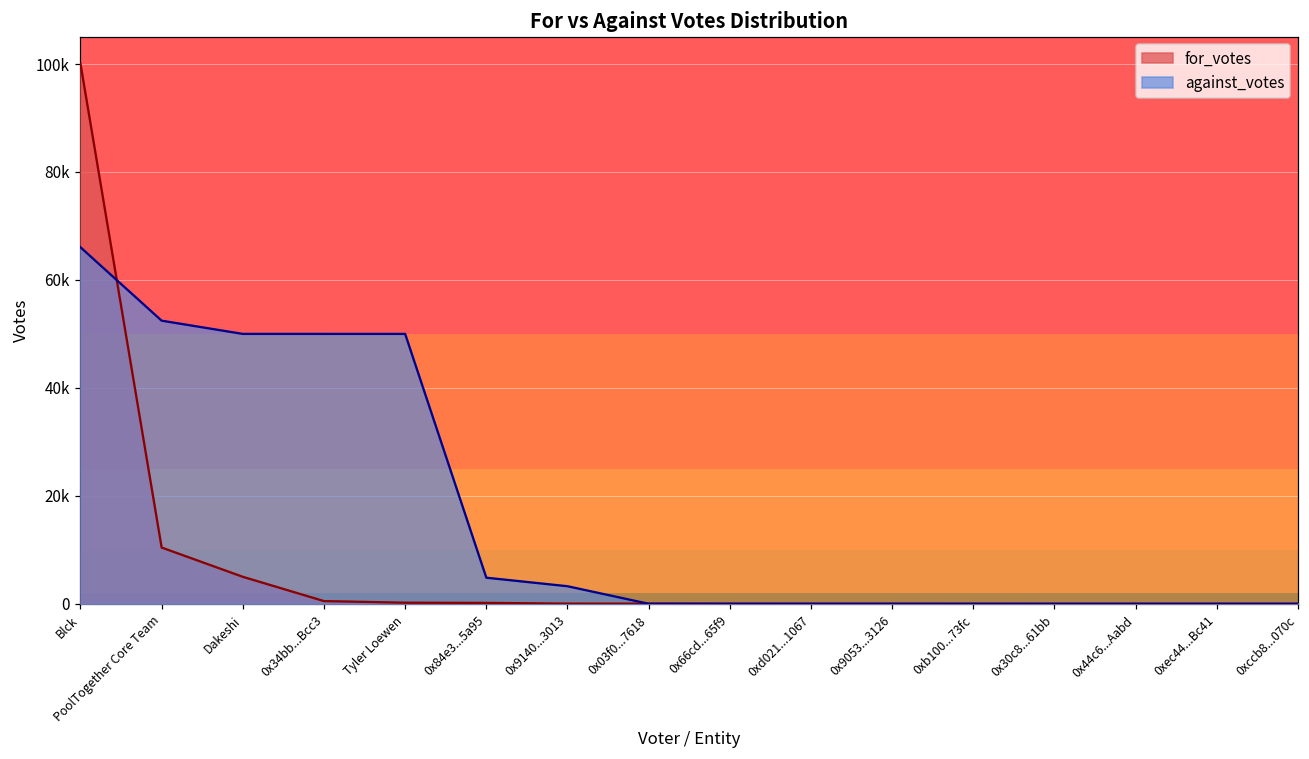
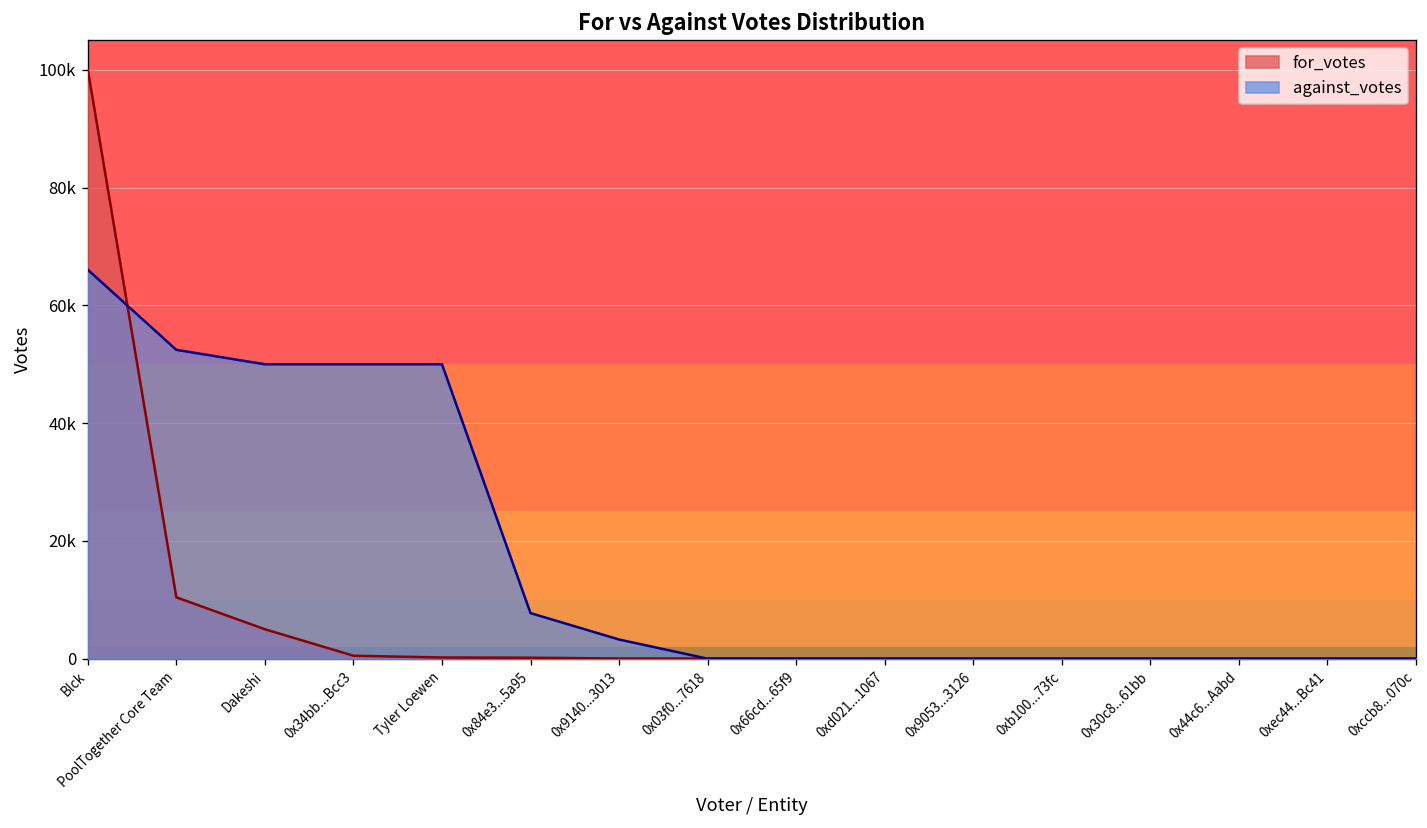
  {
    "for_votes": {
      "Blck": 100000,
      "PoolTogether Core Team": 10000,
      "Dakeshi": 5000,
      "0x34bb...Bcc3": 1000,
      "Tyler Loewen": 0,
      "0x84e3...5a95": 0,
      "0x9140...3013": 0
    },
    "against_votes": {
      "Blck": 66000,
      "PoolTogether Core Team": 52000,
      "Dakeshi": 50000,
      "0x34bb...Bcc3": 50000,
      "Tyler Loewen": 50000,
-     "0x84e3...5a95": 5000,
+     "0x84e3...5a95": 8000,
      "0x9140...3013": 3000
    }
  }
